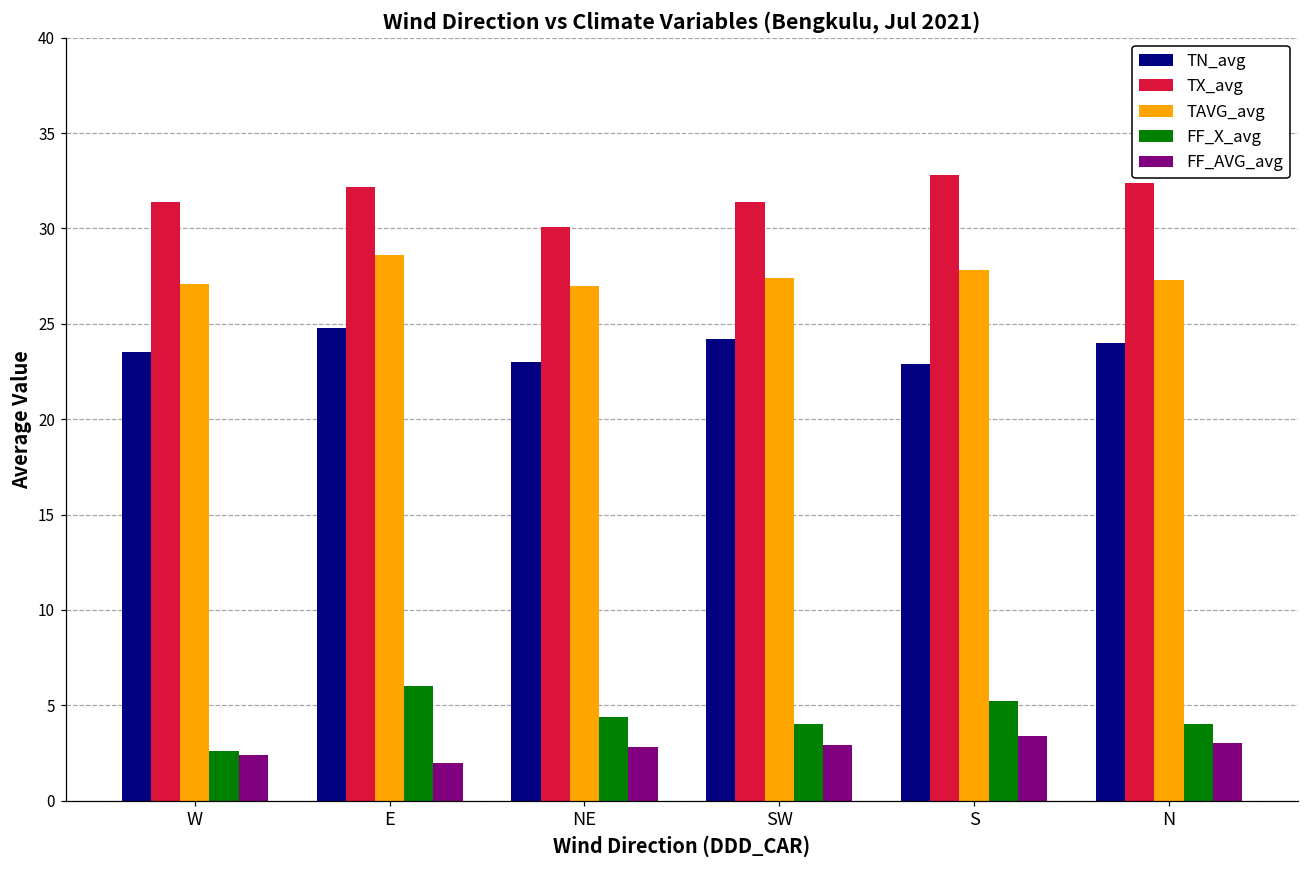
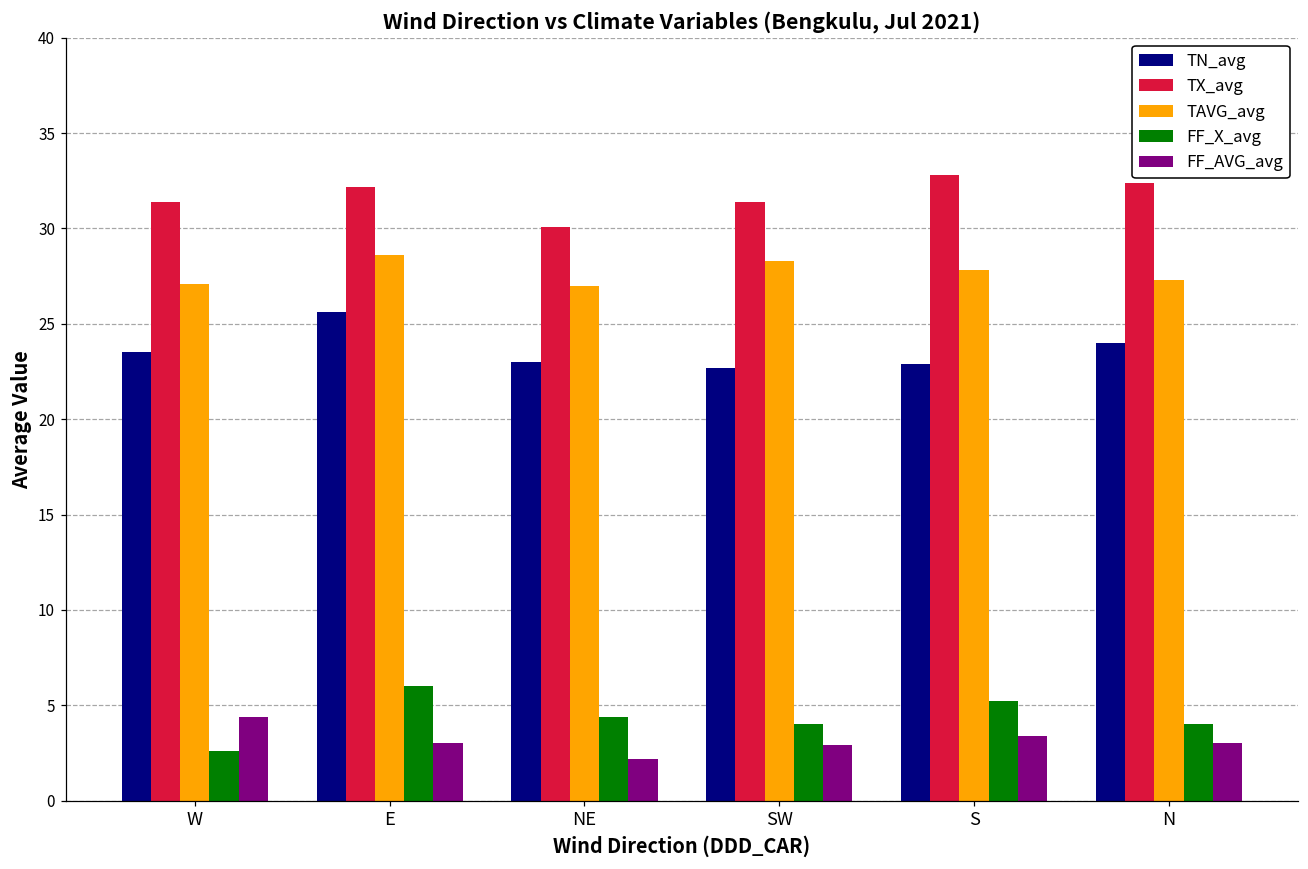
  {
    "TN_avg": {
      "W": 23.5,
-     "E": 24.8,
+     "E": 25.6,
      "NE": 23.0,
-     "SW": 24.2,
+     "SW": 22.7,
      "S": 22.9,
      "N": 24.0
    },
    "TX_avg": {
      "W": 31.4,
      "E": 32.2,
      "NE": 30.1,
      "SW": 31.4,
      "S": 32.8
    },
    "TAVG_avg": {
      "W": 27.1,
      "E": 28.6,
      "NE": 27.0,
-     "SW": 27.4,
+     "SW": 28.3,
      "S": 27.8,
      "N": 27.3
    },
    "FF_X_avg": {
      "W": 2.6,
      "E": 6.0,
      "NE": 4.4,
      "SW": 4.0,
      "S": 5.2,
      "N": 4.0
    },
    "FF_AVG_avg": {
-     "W": 2.4,
-     "E": 2,
-     "NE": 2.8,
+     "W": 4.4,
+     "E": 3,
+     "NE": 2.2,
      "SW": 2.9,
      "S": 3.4,
      "N": 3.0
    }
  }
